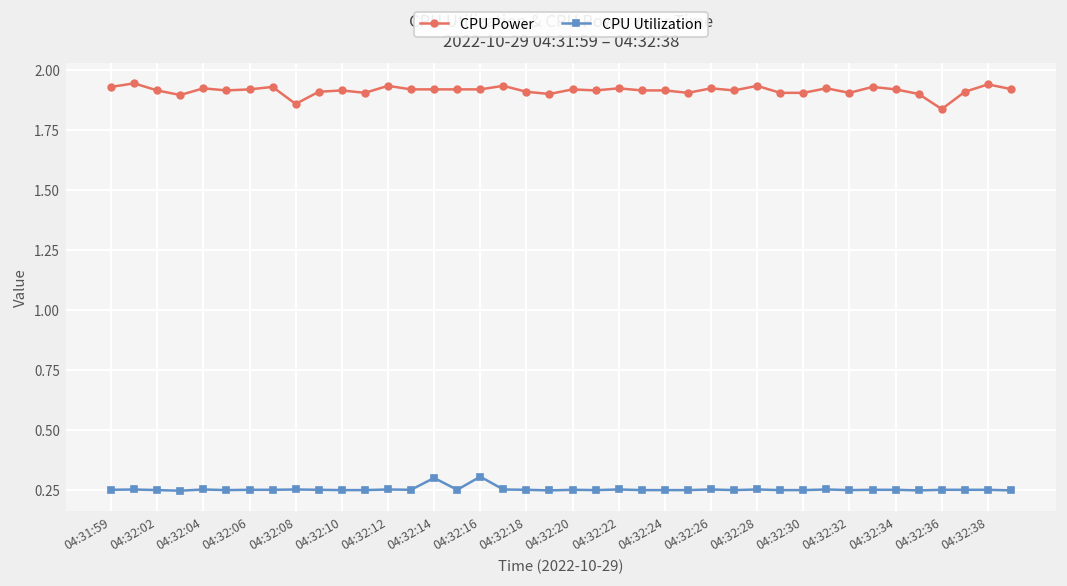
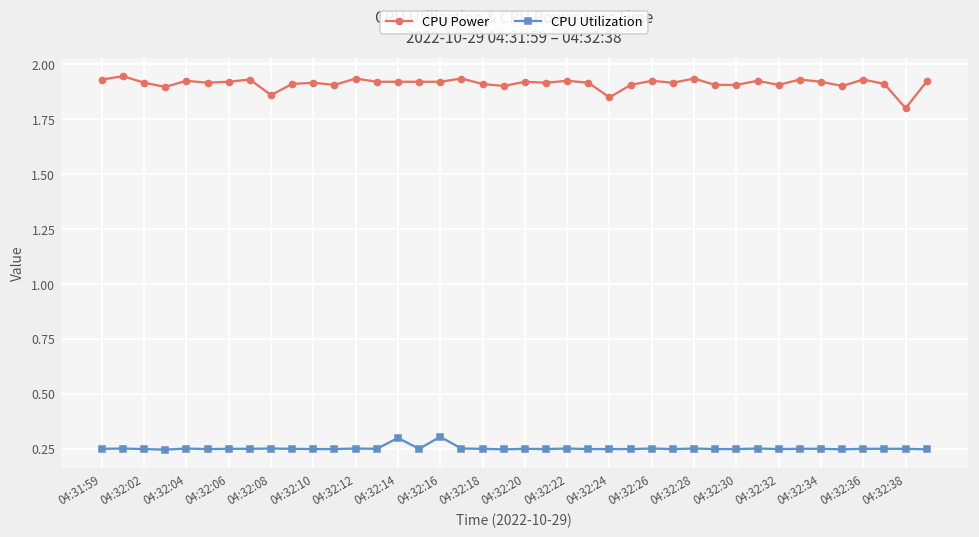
  {
    "CPU Power": {
      "04:31:59": 1.93,
      "04:32:02": 1.92,
      "04:32:04": 1.92,
      "04:32:06": 1.92,
      "04:32:08": 1.86,
      "04:32:10": 1.92,
      "04:32:12": 1.94,
      "04:32:14": 1.92,
      "04:32:16": 1.92,
      "04:32:18": 1.91,
      "04:32:20": 1.92,
      "04:32:22": 1.92,
-     "04:32:24": 1.92,
+     "04:32:24": 1.85,
      "04:32:26": 1.92,
      "04:32:28": 1.94,
      "04:32:30": 1.91,
      "04:32:32": 1.91,
      "04:32:34": 1.92,
-     "04:32:36": 1.84,
-     "04:32:38": 1.94
+     "04:32:36": 1.93,
+     "04:32:38": 1.80
    },
    "CPU Utilization": {
      "04:31:59": 0.25,
      "04:32:02": 0.25,
      "04:32:04": 0.25,
      "04:32:06": 0.25,
      "04:32:08": 0.25,
      "04:32:10": 0.25,
      "04:32:12": 0.25,
      "04:32:14": 0.30,
      "04:32:16": 0.31,
      "04:32:18": 0.25,
      "04:32:20": 0.25,
      "04:32:22": 0.25,
      "04:32:24": 0.25,
      "04:32:26": 0.25,
      "04:32:28": 0.25,
      "04:32:30": 0.25,
      "04:32:32": 0.25,
      "04:32:34": 0.25,
      "04:32:36": 0.25,
      "04:32:38": 0.25
    }
  }
